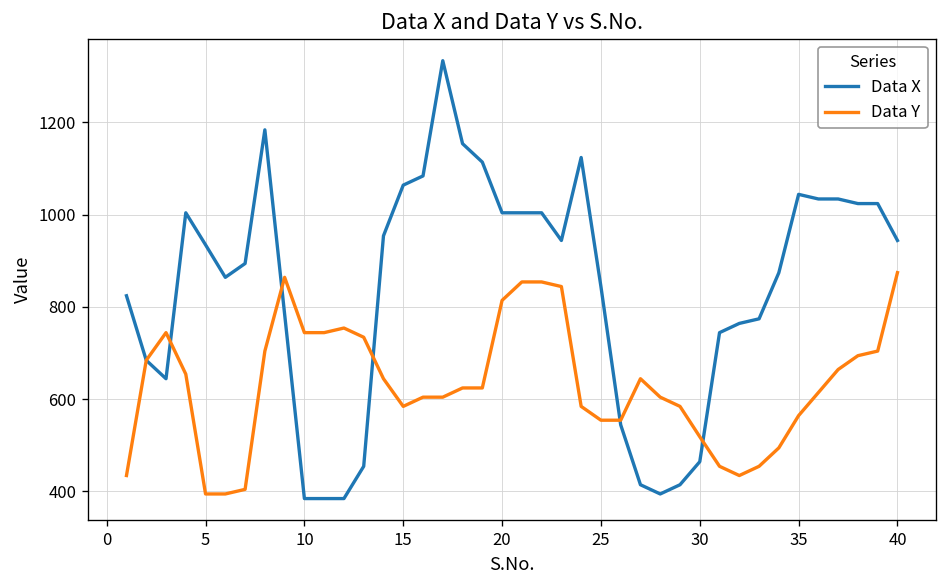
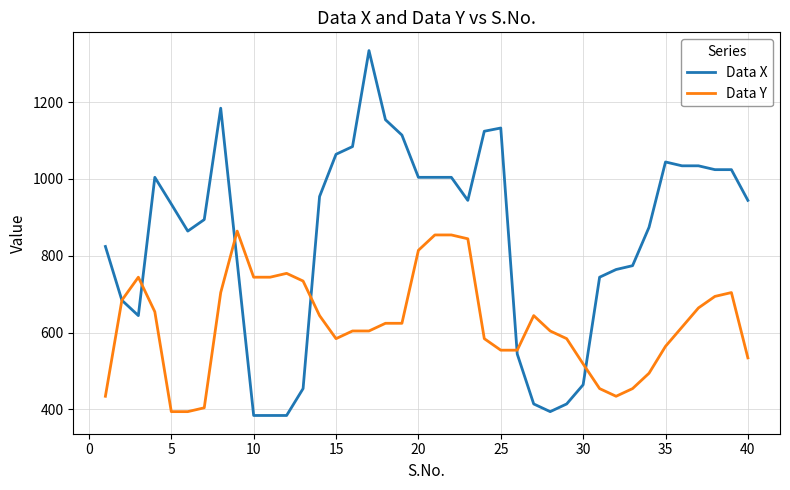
  {
    "Data X": {
      "5": 930,
      "10": 380,
      "15": 1060,
      "20": 1000,
-     "25": 840,
+     "25": 1130,
      "30": 460,
      "35": 1040,
      "40": 940
    },
    "Data Y": {
      "5": 390,
      "10": 740,
      "15": 580,
      "20": 810,
      "25": 550,
      "30": 520,
      "35": 560,
-     "40": 870
+     "40": 530
    }
  }
